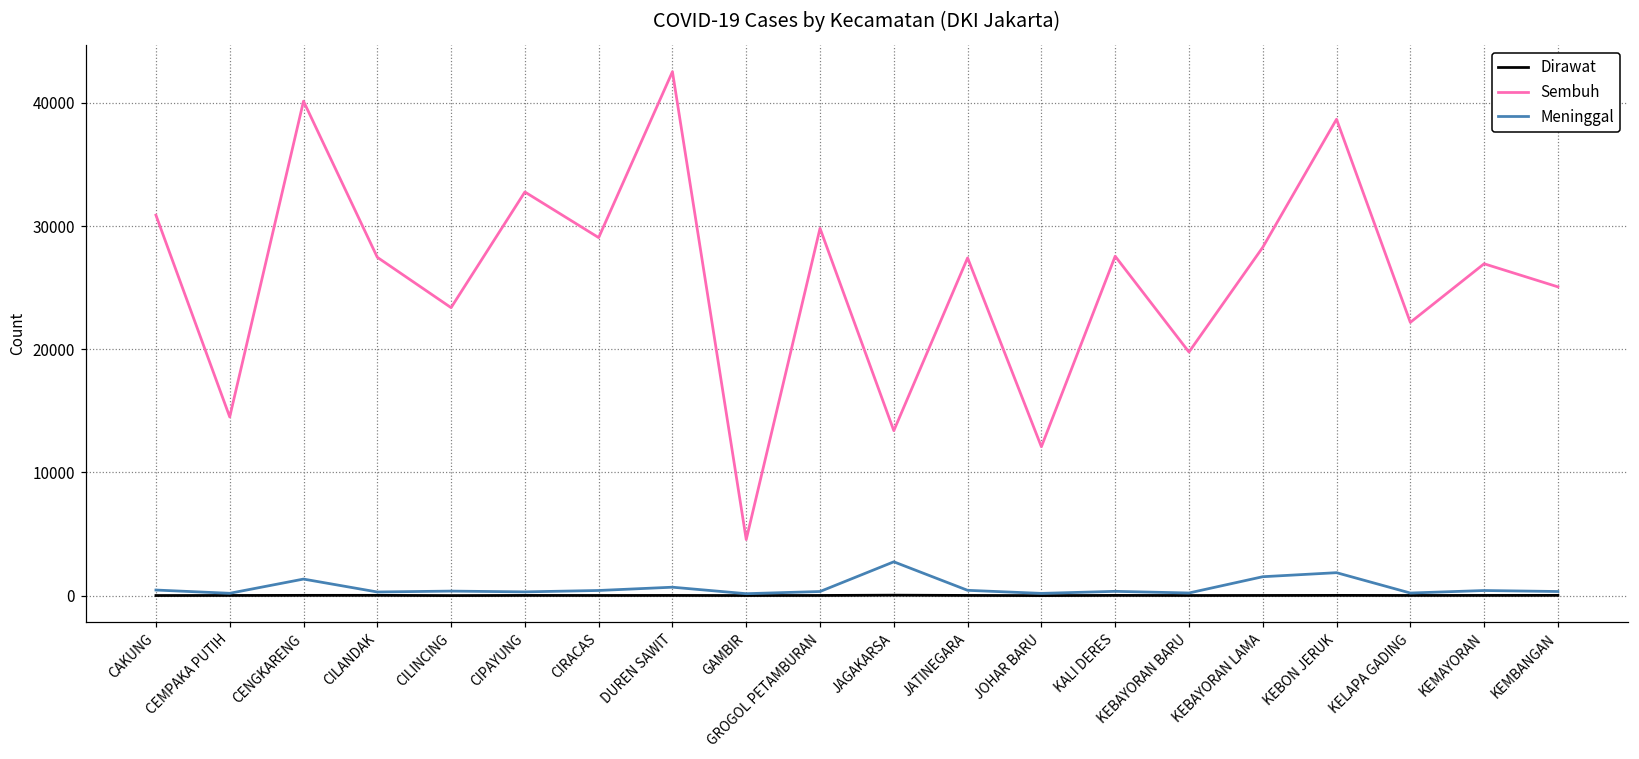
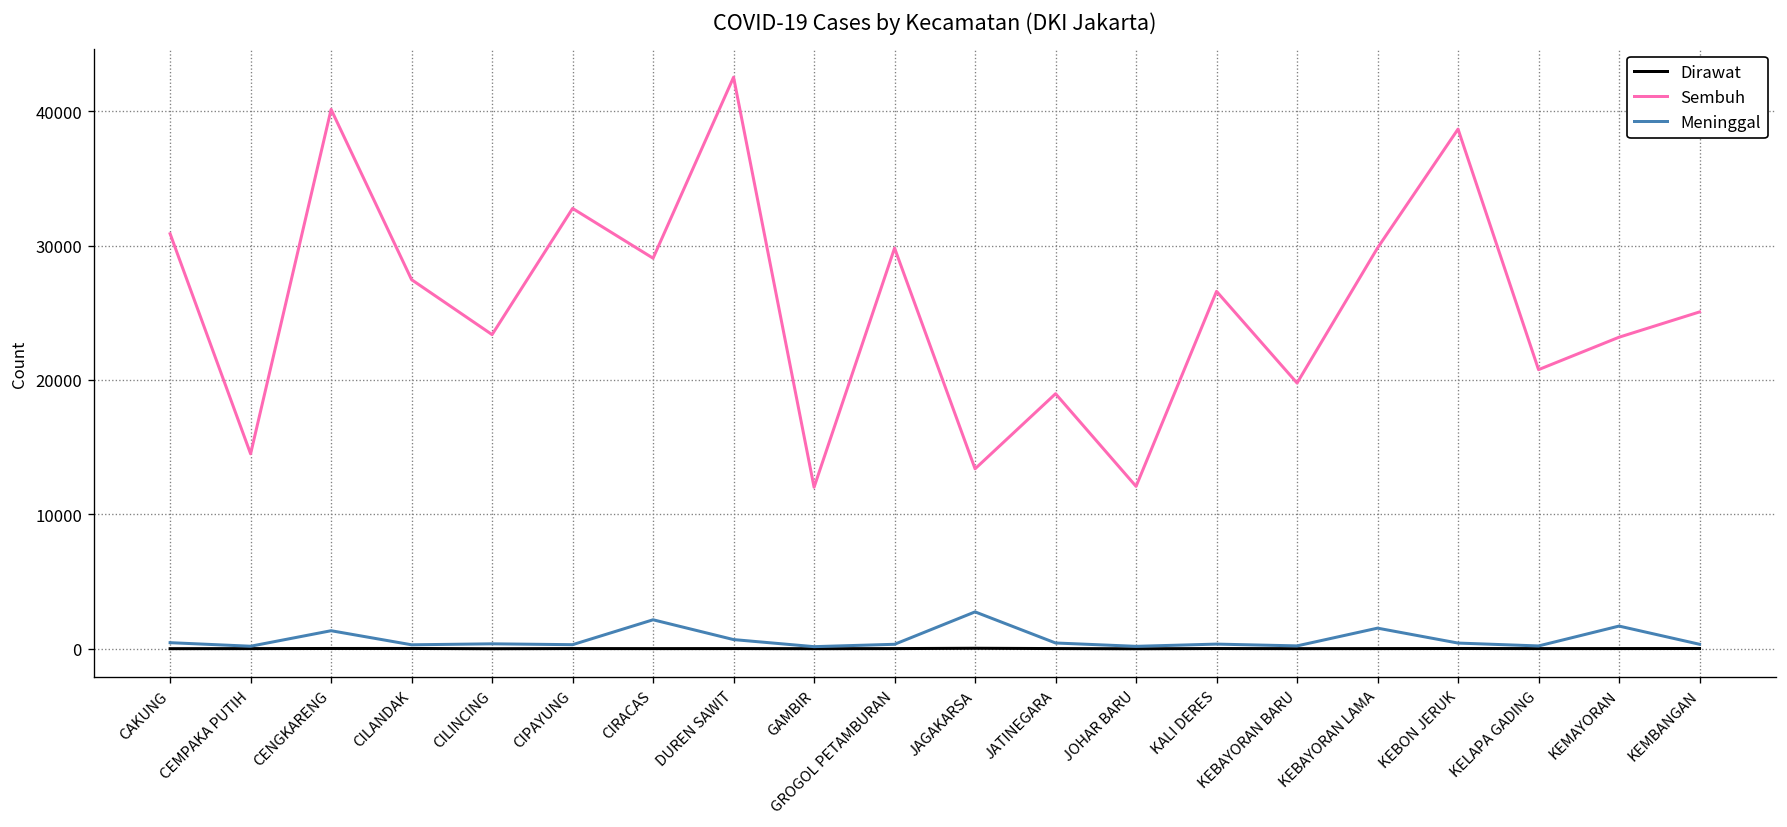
  {
    "Dirawat": {
      "CAKUNG": 0,
      "CENGKARENG": 0,
      "CILANDAK": 0,
      "CILINCING": 0,
      "CIPAYUNG": 0,
      "CIRACAS": 0,
      "DUREN SAWIT": 0,
      "GROGOL PETAMBURAN": 0,
      "JAGAKARSA": 0,
      "JATINEGARA": 0,
      "KALI DERES": 0,
      "KEBAYORAN LAMA": 0,
      "KEBON JERUK": 0,
      "KEMAYORAN": 0,
      "KEMBANGAN": 0
    },
    "Sembuh": {
      "CAKUNG": 30900,
      "CEMPAKA PUTIH": 14500,
      "CENGKARENG": 40100,
      "CILANDAK": 27500,
      "CILINCING": 23400,
      "CIPAYUNG": 32800,
      "CIRACAS": 29100,
      "DUREN SAWIT": 42500,
-     "GAMBIR": 4600,
+     "GAMBIR": 12000,
      "GROGOL PETAMBURAN": 29800,
      "JAGAKARSA": 13400,
-     "JATINEGARA": 27400,
+     "JATINEGARA": 19000,
      "JOHAR BARU": 12100,
-     "KALI DERES": 27600,
+     "KALI DERES": 26600,
      "KEBAYORAN BARU": 19800,
-     "KEBAYORAN LAMA": 28300,
+     "KEBAYORAN LAMA": 29800,
      "KEBON JERUK": 38700,
-     "KELAPA GADING": 22200,
-     "KEMAYORAN": 26900,
+     "KELAPA GADING": 20800,
+     "KEMAYORAN": 23200,
      "KEMBANGAN": 25100
    },
    "Meninggal": {
      "CAKUNG": 500,
      "CENGKARENG": 1300,
      "CILANDAK": 300,
      "CILINCING": 400,
      "CIPAYUNG": 300,
-     "CIRACAS": 400,
+     "CIRACAS": 2200,
      "DUREN SAWIT": 700,
      "GROGOL PETAMBURAN": 300,
      "JAGAKARSA": 2700,
      "JATINEGARA": 400,
      "KALI DERES": 300,
      "KEBAYORAN LAMA": 1500,
-     "KEBON JERUK": 1900,
-     "KEMAYORAN": 400,
+     "KEBON JERUK": 400,
+     "KEMAYORAN": 1700,
      "KEMBANGAN": 300
    }
  }
